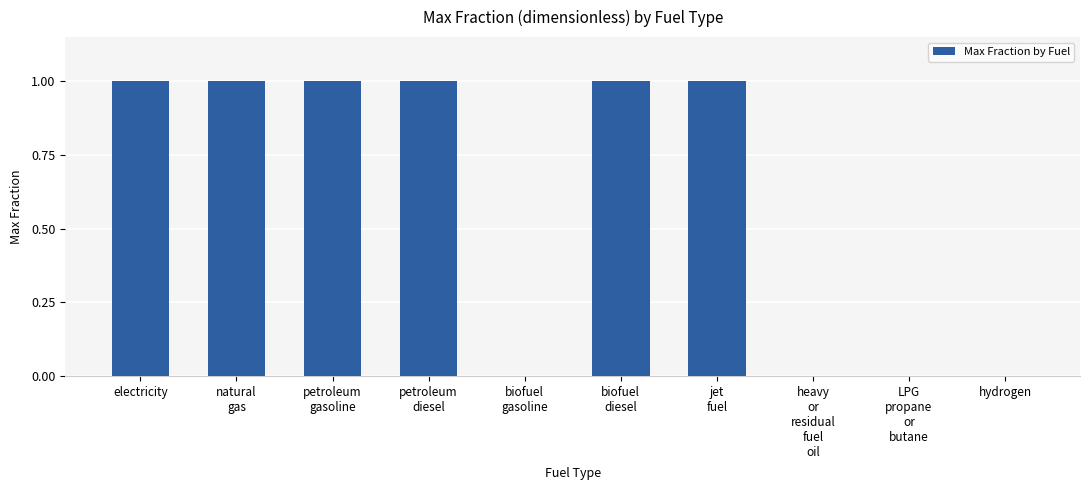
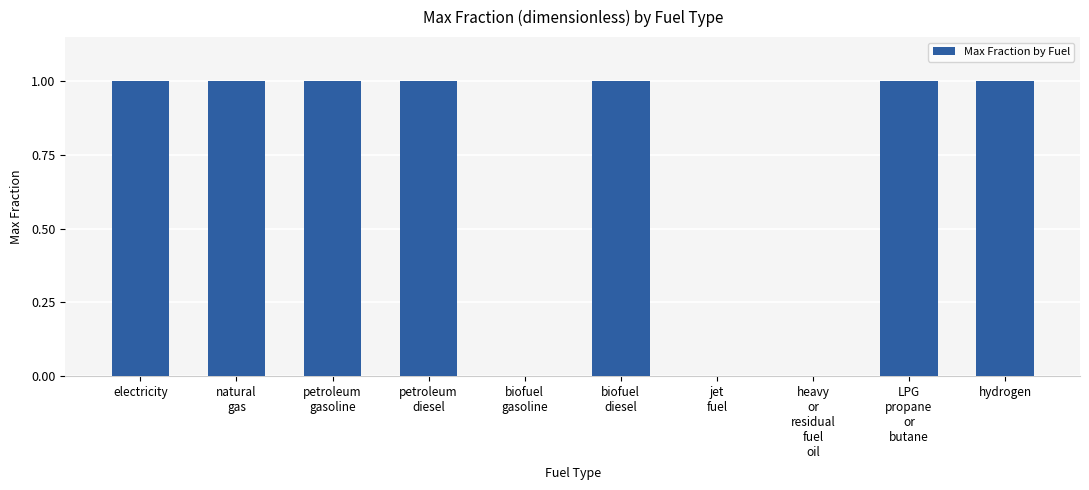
  {
    "electricity": 1,
    "natural gas": 1,
    "petroleum gasoline": 1,
    "petroleum diesel": 1,
    "biofuel gasoline": 0,
    "biofuel diesel": 1,
-   "jet fuel": 1,
+   "jet fuel": 0,
    "heavy or residual fuel oil": 0,
-   "LPG propane or butane": 0,
-   "hydrogen": 0
+   "LPG propane or butane": 1,
+   "hydrogen": 1
  }
